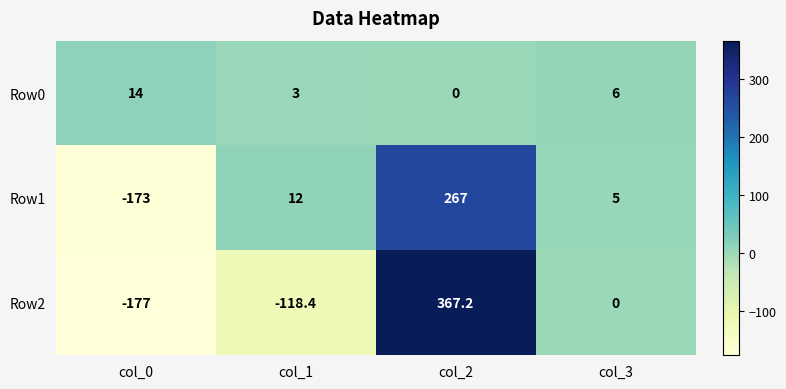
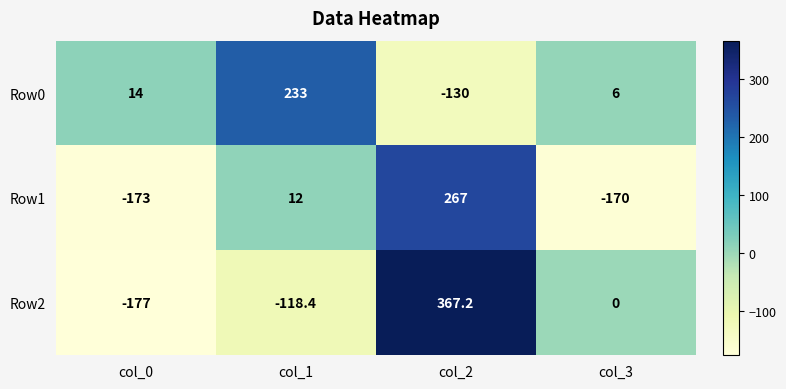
  {
    "Row0": {
      "col_0": 14,
-     "col_1": 3,
-     "col_2": 0,
+     "col_1": 233,
+     "col_2": -130,
      "col_3": 6
    },
    "Row1": {
      "col_0": -173,
      "col_1": 12,
      "col_2": 267,
-     "col_3": 5
+     "col_3": -170
    },
    "Row2": {
      "col_0": -177,
      "col_1": -118.4,
      "col_2": 367.2,
      "col_3": 0
    }
  }
